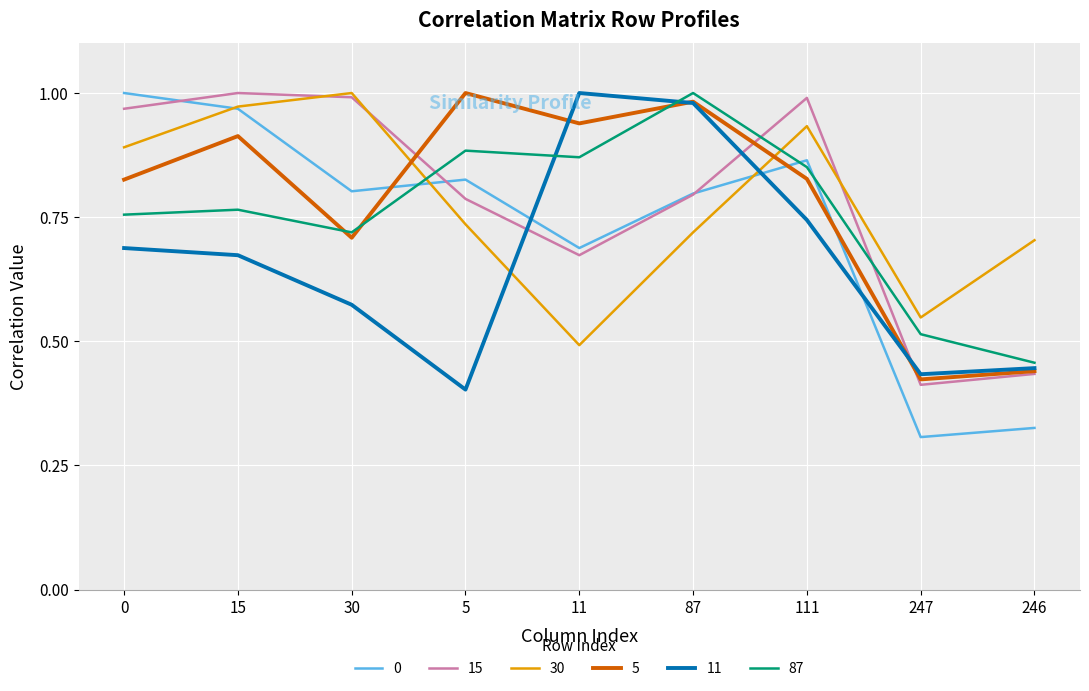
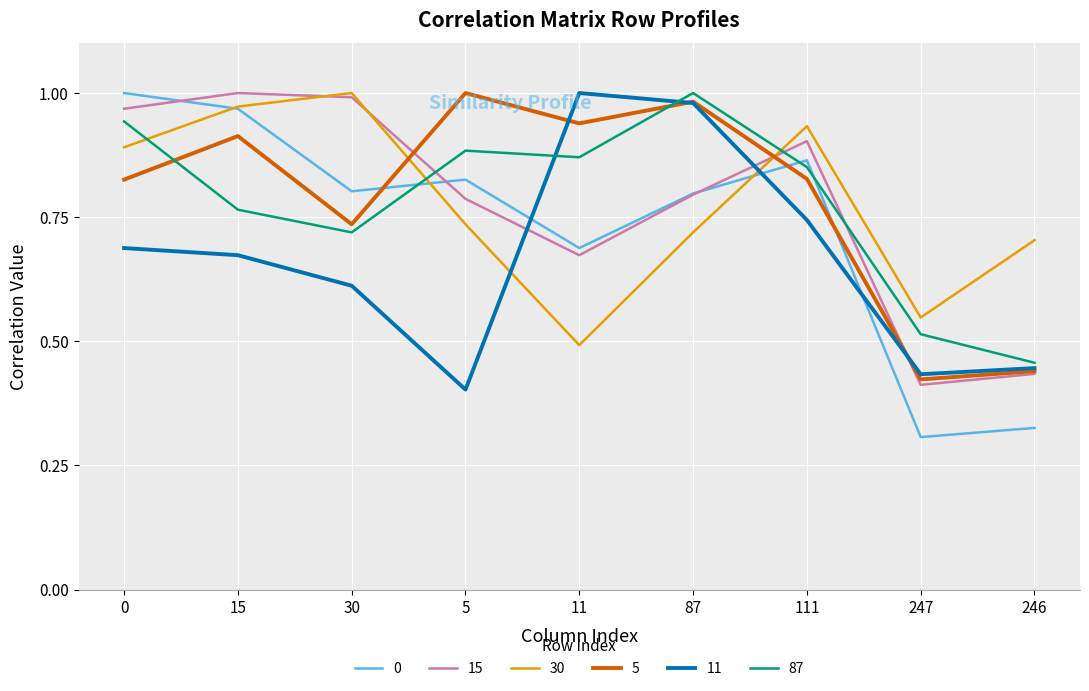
  {
    "0": {
      "0": 1.00,
      "30": 0.80,
      "5": 0.83,
      "11": 0.69,
      "111": 0.86,
      "247": 0.31,
      "246": 0.33
    },
    "15": {
      "0": 0.97,
      "15": 1.00,
      "30": 0.99,
      "5": 0.79,
      "11": 0.67,
-     "111": 0.99,
+     "111": 0.90,
      "247": 0.41,
      "246": 0.43
    },
    "30": {
      "0": 0.89,
      "30": 1.00,
      "5": 0.74,
      "11": 0.49,
      "87": 0.72,
      "111": 0.93,
      "247": 0.55,
      "246": 0.70
    },
    "5": {
      "0": 0.83,
      "15": 0.91,
-     "30": 0.71,
+     "30": 0.74,
      "5": 1.00,
      "11": 0.94,
      "111": 0.83,
      "247": 0.42,
      "246": 0.44
    },
    "11": {
      "0": 0.69,
      "15": 0.67,
-     "30": 0.57,
+     "30": 0.61,
      "5": 0.40,
      "11": 1.00,
      "111": 0.74,
      "247": 0.43,
      "246": 0.45
    },
    "87": {
-     "0": 0.76,
+     "0": 0.94,
      "15": 0.77,
      "30": 0.72,
      "5": 0.88,
      "11": 0.87,
      "87": 1.00,
      "111": 0.85,
      "247": 0.51,
      "246": 0.46
    }
  }
